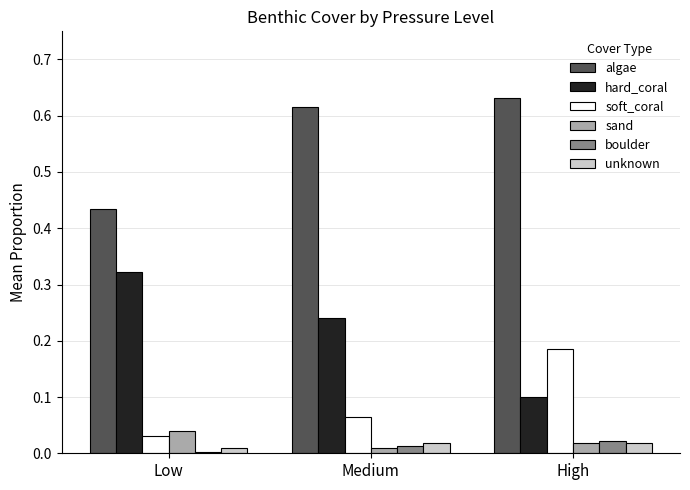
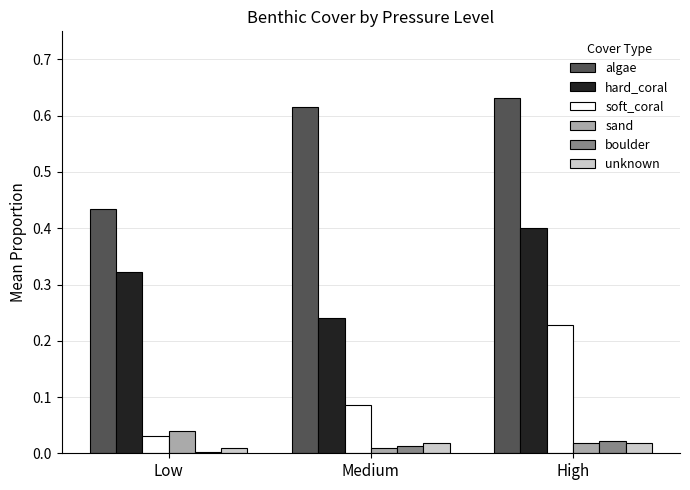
  {
    "algae": {
      "Low": 0.43,
      "Medium": 0.62,
      "High": 0.63
    },
    "hard_coral": {
      "Low": 0.32,
      "Medium": 0.24,
-     "High": 0.1
+     "High": 0.4
    },
    "soft_coral": {
      "Low": 0.03,
-     "Medium": 0.06,
-     "High": 0.19
+     "Medium": 0.09,
+     "High": 0.23
    }
  }
